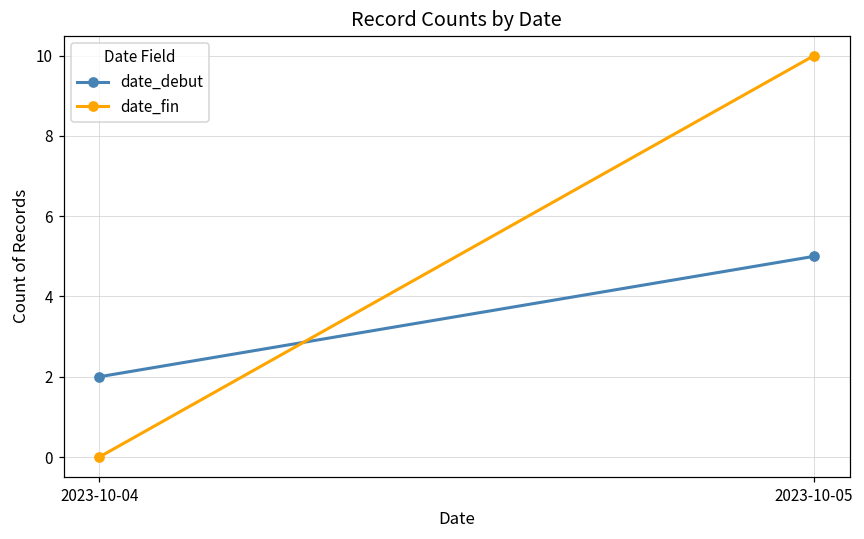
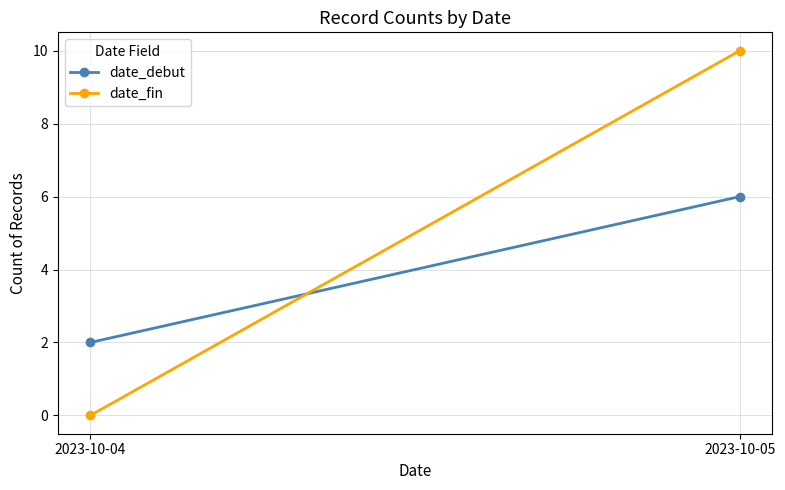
  {
    "date_debut": {
      "2023-10-04": 2,
-     "2023-10-05": 5
+     "2023-10-05": 6
    },
    "date_fin": {
      "2023-10-04": 0,
      "2023-10-05": 10
    }
  }
